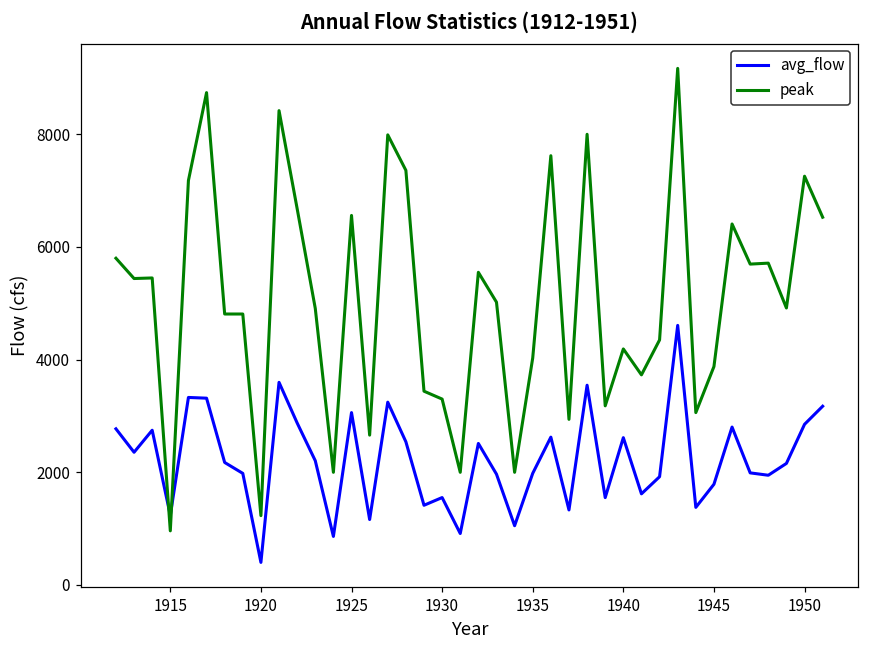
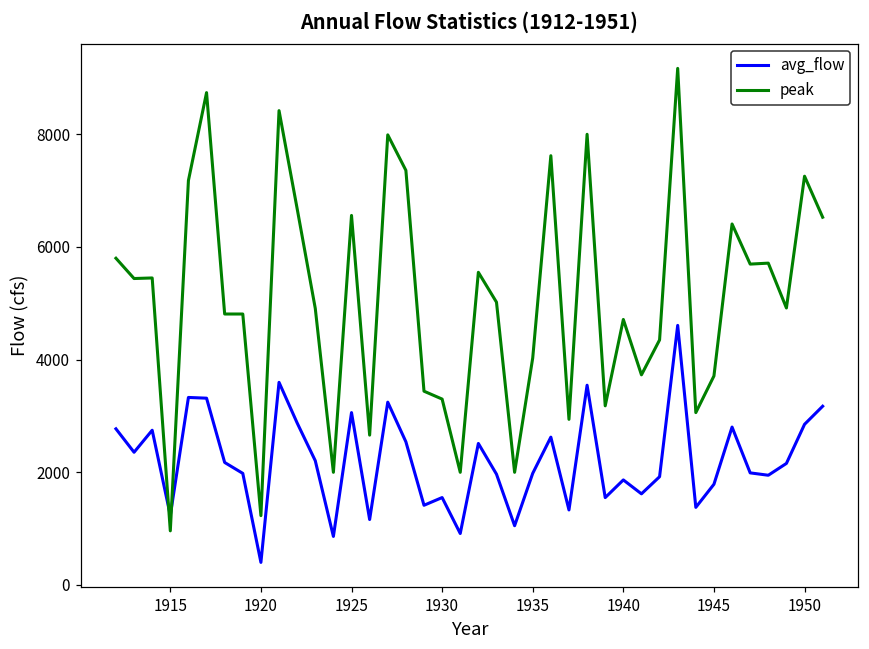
  {
    "avg_flow": {
      "1915": 1200,
      "1920": 400,
      "1925": 3100,
      "1930": 1600,
      "1935": 2000,
-     "1940": 2600,
+     "1940": 1900,
      "1945": 1800,
      "1950": 2900
    },
    "peak": {
      "1915": 1000,
      "1920": 1200,
      "1925": 6600,
      "1930": 3300,
      "1935": 4000,
-     "1940": 4200,
-     "1945": 3900,
+     "1940": 4700,
+     "1945": 3700,
      "1950": 7300
    }
  }
